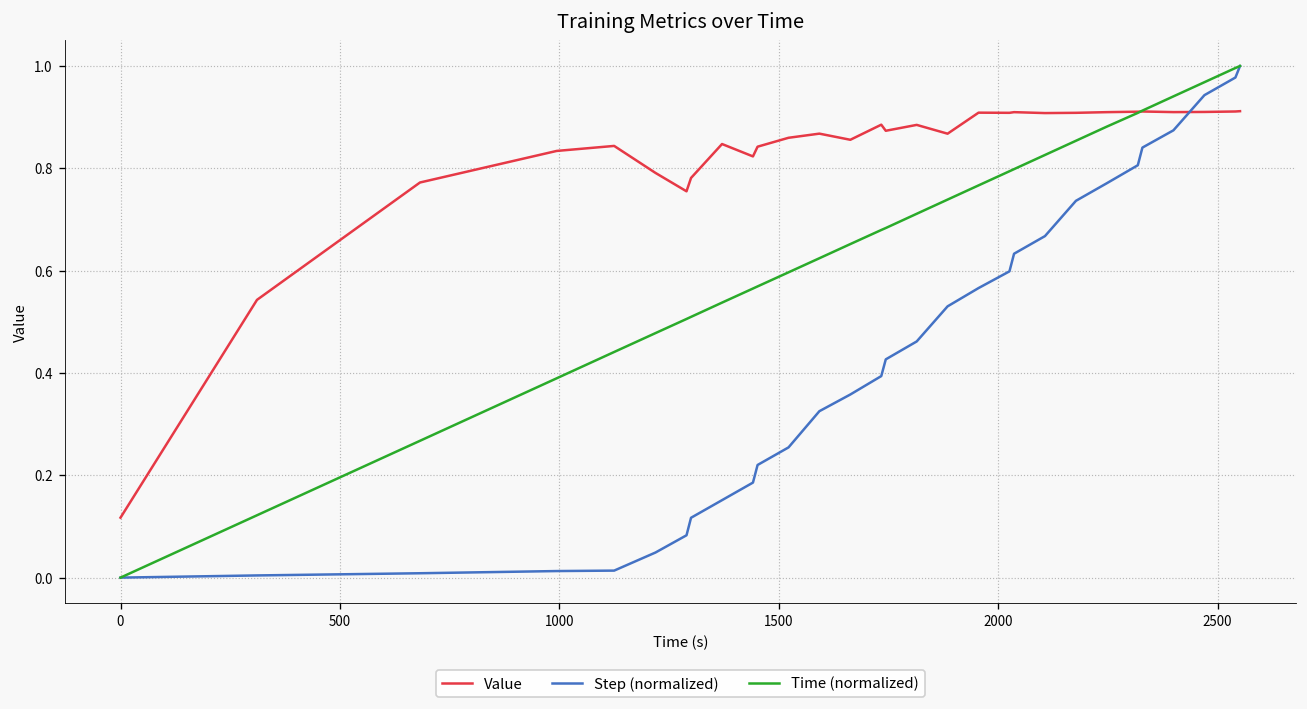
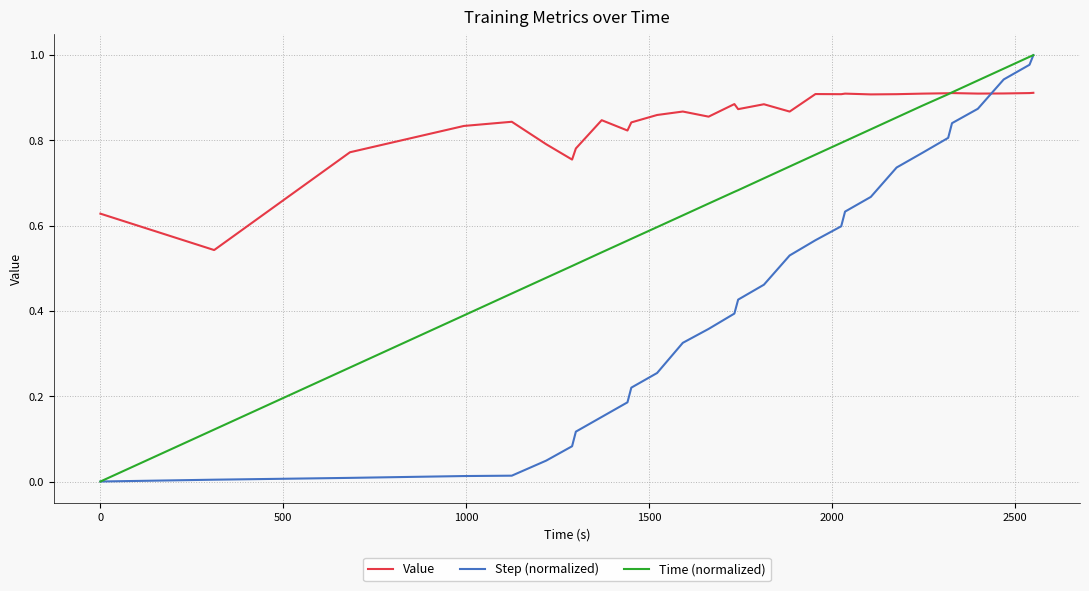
  {
    "Value": {
-     "0": 0.12
+     "0": 0.63
    }
  }
